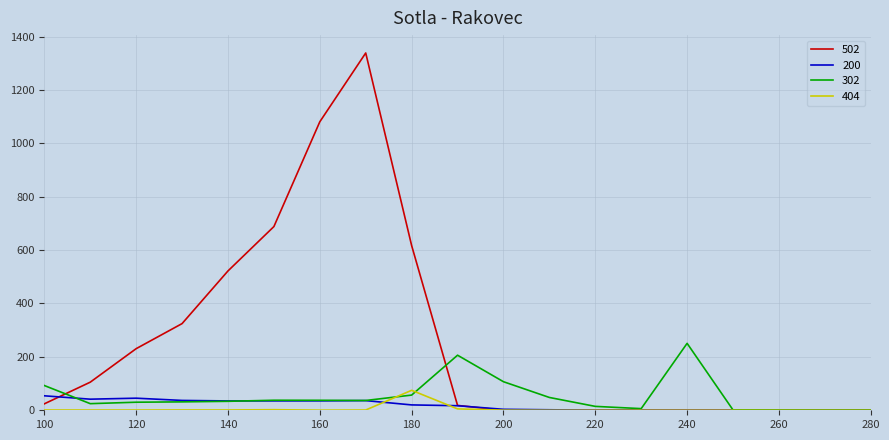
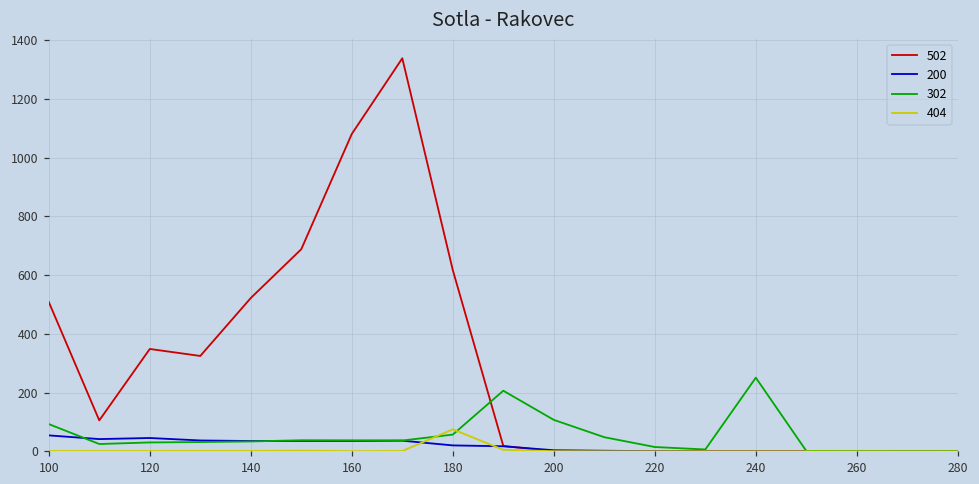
  {
    "502": {
-     "100": 20,
-     "120": 230,
+     "100": 510,
+     "120": 350,
      "140": 520,
      "160": 1080,
      "180": 620
    },
    "200": {
      "100": 50,
      "120": 50,
      "180": 20
    },
    "302": {
      "100": 90,
      "120": 30,
      "180": 60,
      "200": 110,
      "220": 10,
      "240": 250
    },
    "404": {
      "100": 0,
      "120": 0,
      "140": 0,
      "160": 0,
      "180": 70
    }
  }
